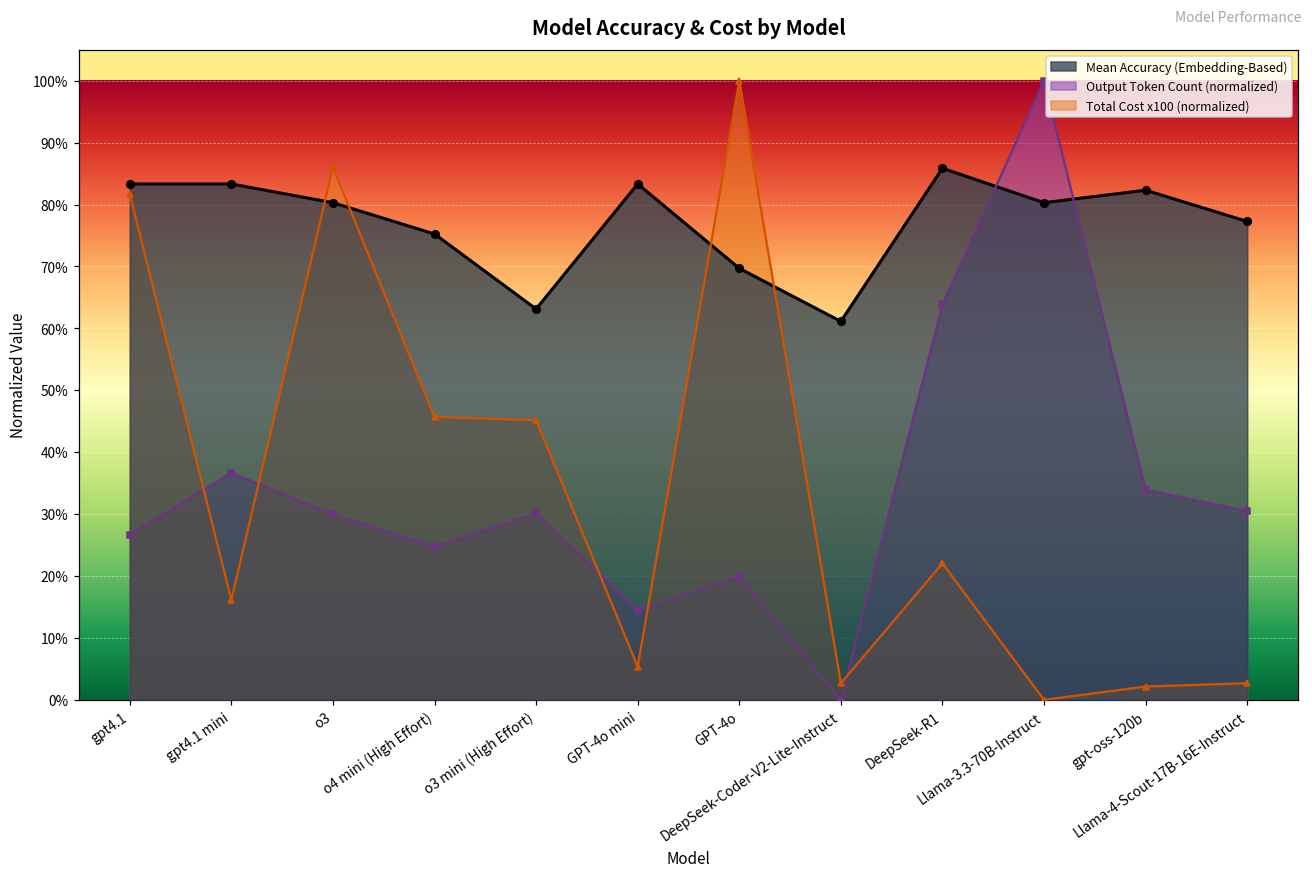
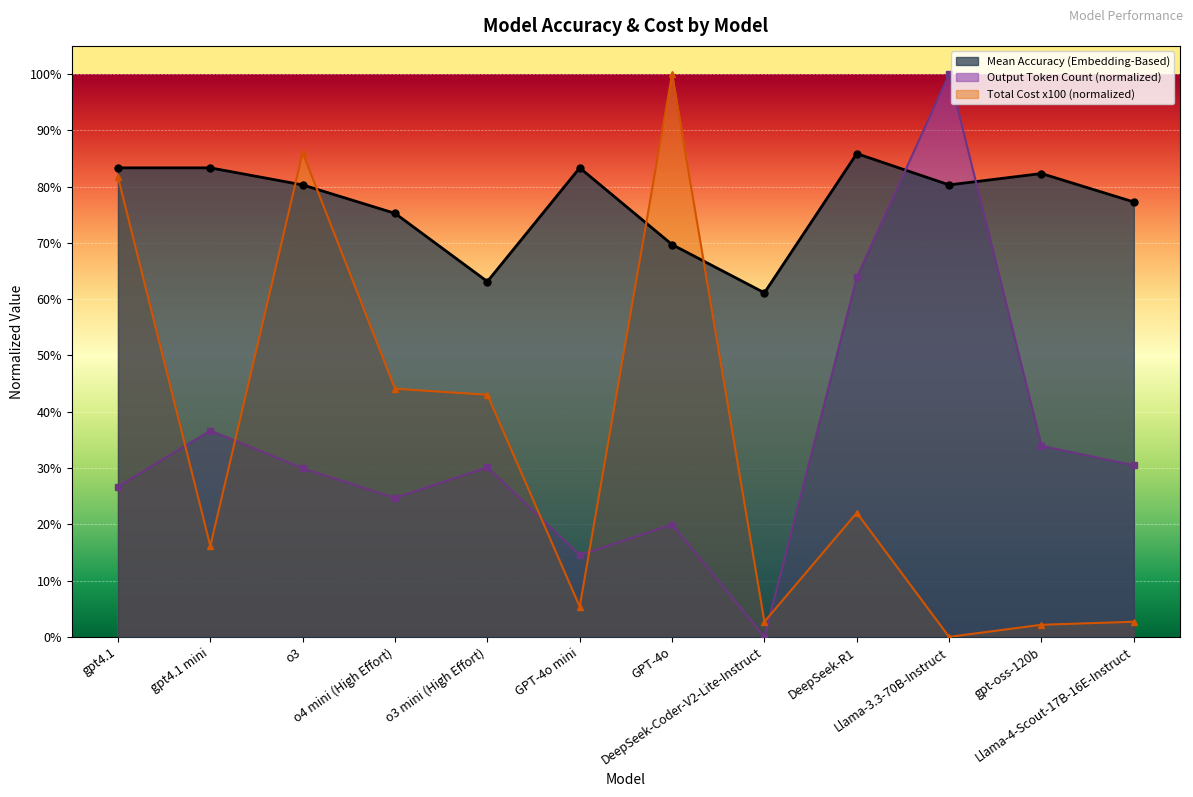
  {
    "Mean Accuracy (Embedding-Based)": {
      "gpt4.1": "83%",
      "gpt4.1 mini": "83%",
      "o3": "80%",
      "o4 mini (High Effort)": "75%",
      "o3 mini (High Effort)": "63%",
      "GPT-4o mini": "83%",
      "GPT-4o": "70%",
      "DeepSeek-Coder-V2-Lite-Instruct": "61%",
      "DeepSeek-R1": "86%",
      "Llama-3.3-70B-Instruct": "80%",
      "gpt-oss-120b": "82%",
      "Llama-4-Scout-17B-16E-Instruct": "77%"
    },
    "Output Token Count (normalized)": {
      "gpt4.1": "27%",
      "gpt4.1 mini": "37%",
      "o3": "30%",
      "o4 mini (High Effort)": "25%",
      "o3 mini (High Effort)": "30%",
      "GPT-4o mini": "15%",
      "GPT-4o": "20%",
      "DeepSeek-Coder-V2-Lite-Instruct": "0%",
      "DeepSeek-R1": "64%",
      "Llama-3.3-70B-Instruct": "100%",
      "gpt-oss-120b": "34%",
      "Llama-4-Scout-17B-16E-Instruct": "30%"
    },
    "Total Cost x100 (normalized)": {
      "gpt4.1": "82%",
      "gpt4.1 mini": "16%",
      "o3": "86%",
-     "o4 mini (High Effort)": "46%",
-     "o3 mini (High Effort)": "45%",
+     "o4 mini (High Effort)": "44%",
+     "o3 mini (High Effort)": "43%",
      "GPT-4o mini": "5%",
      "GPT-4o": "100%",
      "DeepSeek-Coder-V2-Lite-Instruct": "3%",
      "DeepSeek-R1": "22%",
      "Llama-3.3-70B-Instruct": "0%",
      "gpt-oss-120b": "2%",
      "Llama-4-Scout-17B-16E-Instruct": "3%"
    }
  }
